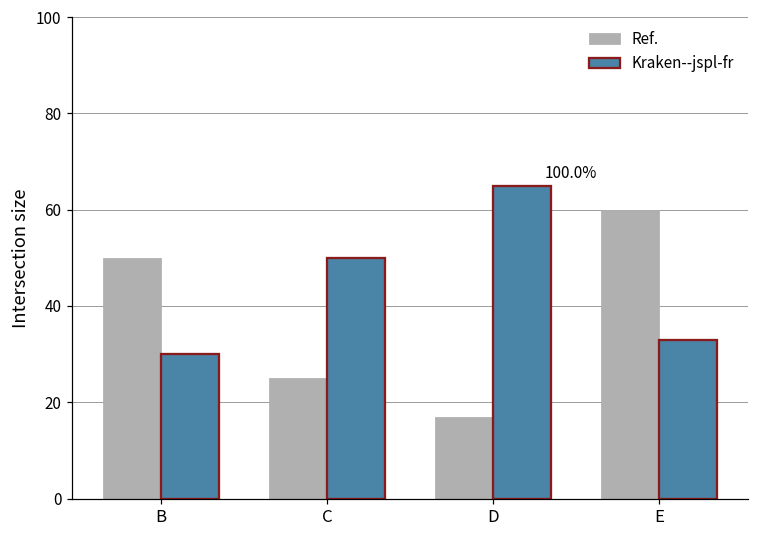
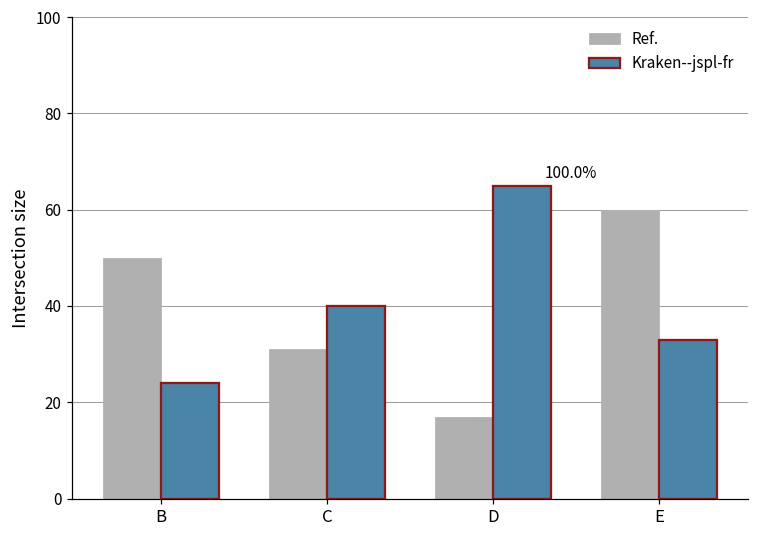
  {
    "Ref.": {
      "B": 50,
-     "C": 25,
+     "C": 31,
      "D": 17,
      "E": 60
    },
    "Kraken--jspl-fr": {
-     "B": 30,
-     "C": 50,
+     "B": 24,
+     "C": 40,
      "E": 33
    }
  }
